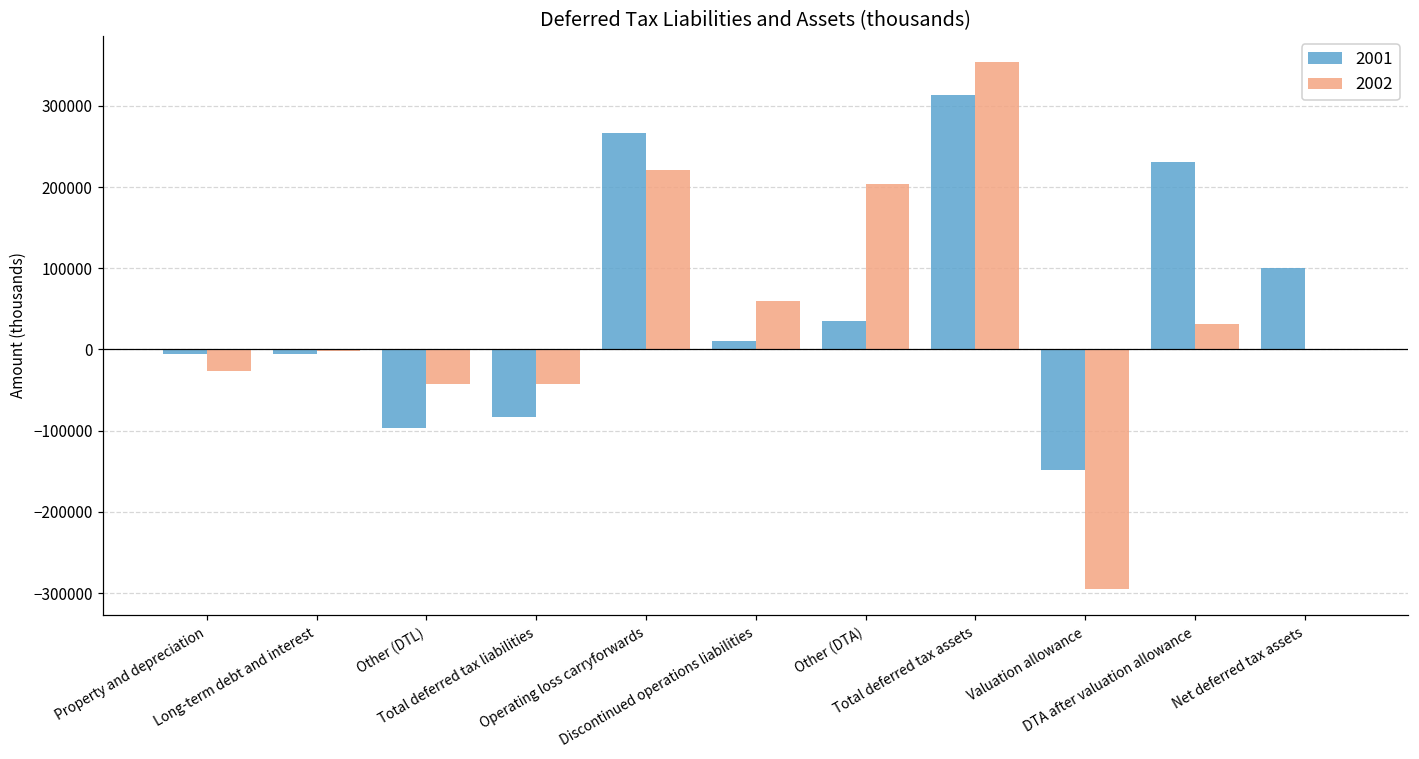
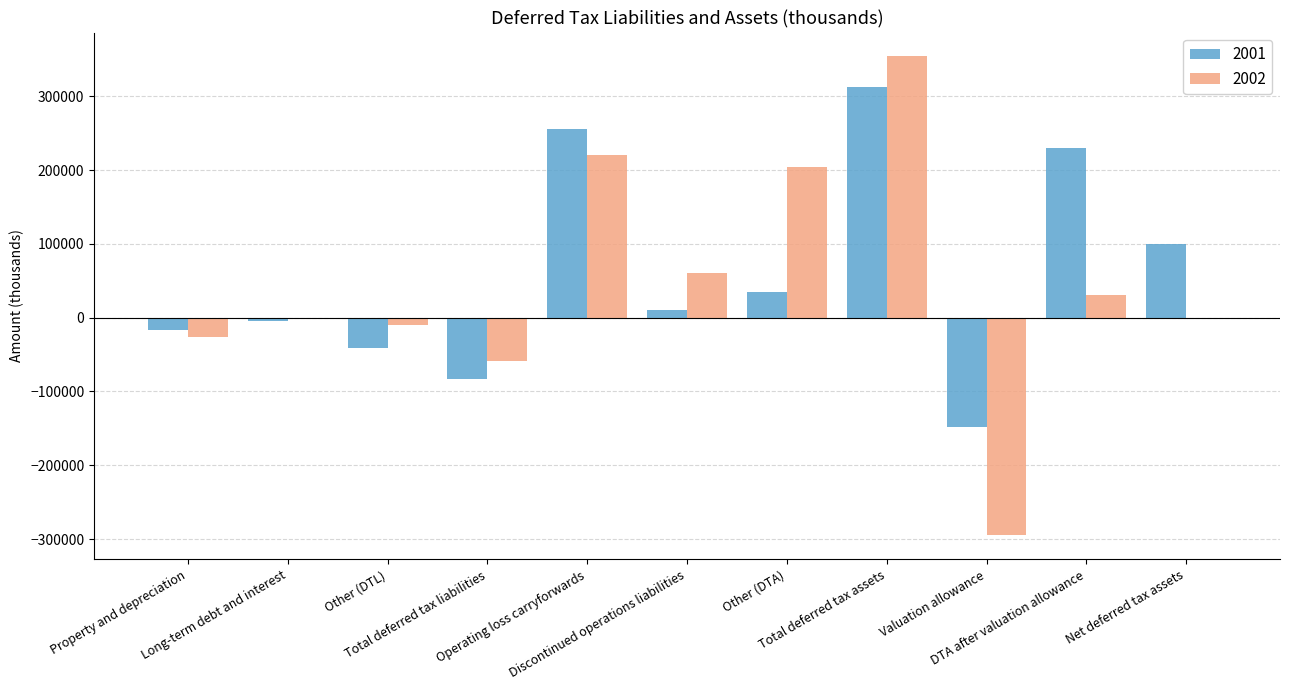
  {
    "2001": {
-     "Property and depreciation": -10000,
+     "Property and depreciation": -20000,
      "Long-term debt and interest": -10000,
-     "Other (DTL)": -100000,
+     "Other (DTL)": -40000,
      "Total deferred tax liabilities": -80000,
-     "Operating loss carryforwards": 270000,
+     "Operating loss carryforwards": 260000,
      "Discontinued operations liabilities": 10000,
      "Other (DTA)": 30000,
      "Total deferred tax assets": 310000,
      "Valuation allowance": -150000,
      "DTA after valuation allowance": 230000,
      "Net deferred tax assets": 100000
    },
    "2002": {
      "Property and depreciation": -30000,
-     "Other (DTL)": -40000,
-     "Total deferred tax liabilities": -40000,
+     "Other (DTL)": -10000,
+     "Total deferred tax liabilities": -60000,
      "Operating loss carryforwards": 220000,
      "Discontinued operations liabilities": 60000,
      "Other (DTA)": 200000,
      "Total deferred tax assets": 350000,
      "Valuation allowance": -290000,
      "DTA after valuation allowance": 30000,
      "Net deferred tax assets": 0
    }
  }
